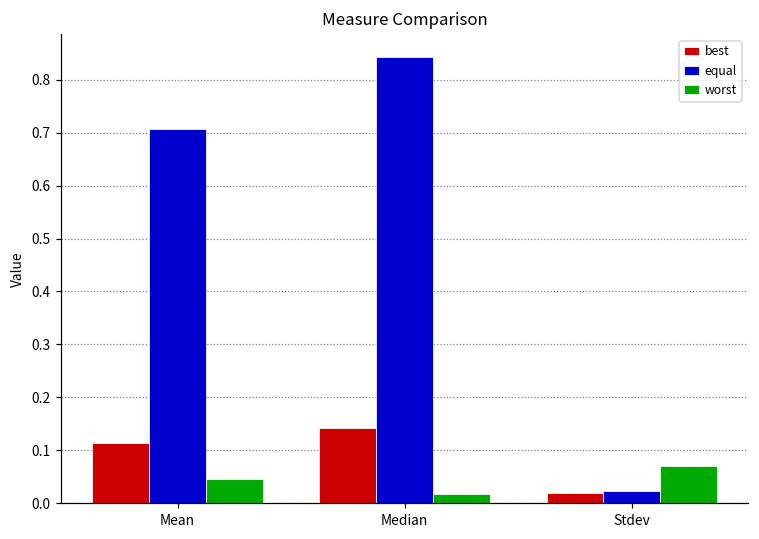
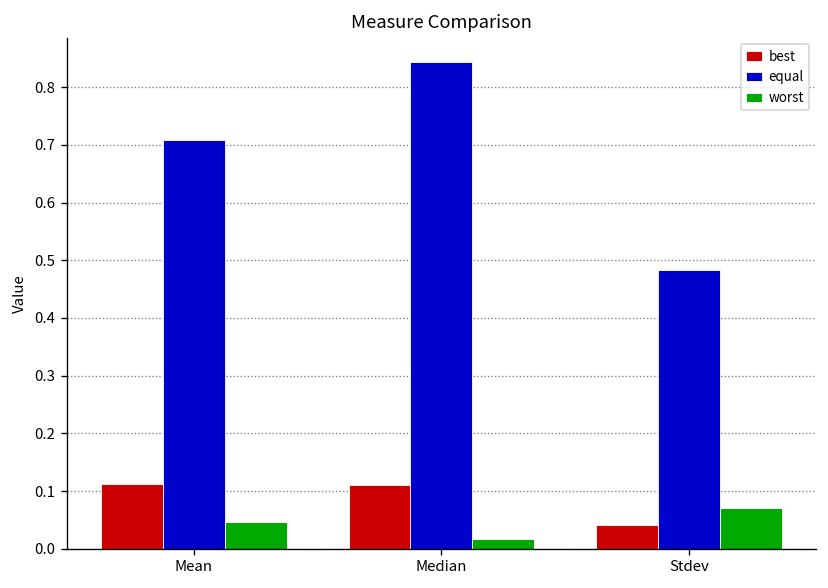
  {
    "best": {
      "Mean": 0.11,
-     "Median": 0.14,
-     "Stdev": 0.02
+     "Median": 0.11,
+     "Stdev": 0.04
    },
    "equal": {
      "Mean": 0.71,
      "Median": 0.84,
-     "Stdev": 0.02
+     "Stdev": 0.48
    },
    "worst": {
      "Mean": 0.05,
      "Median": 0.02,
      "Stdev": 0.07
    }
  }
